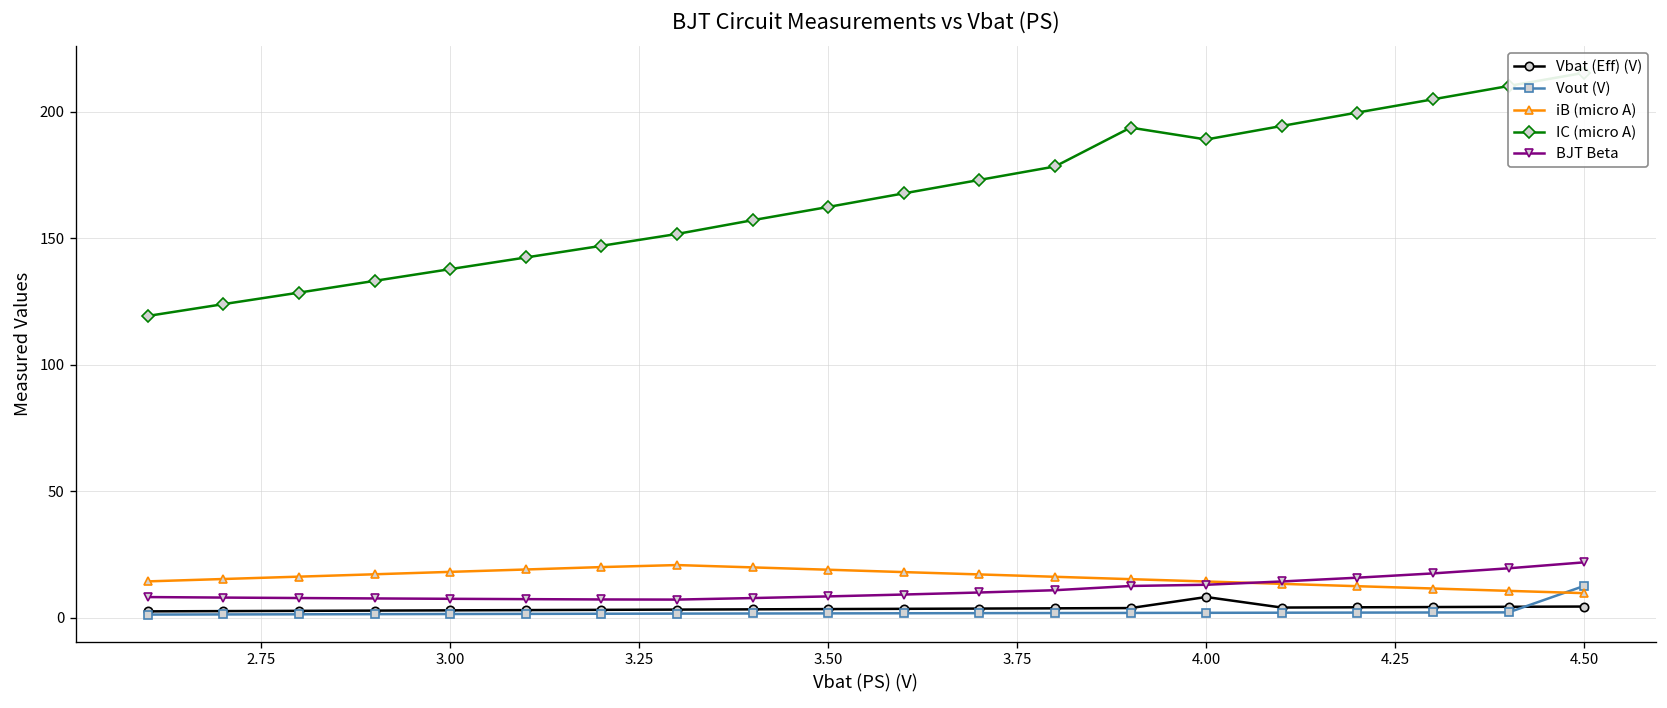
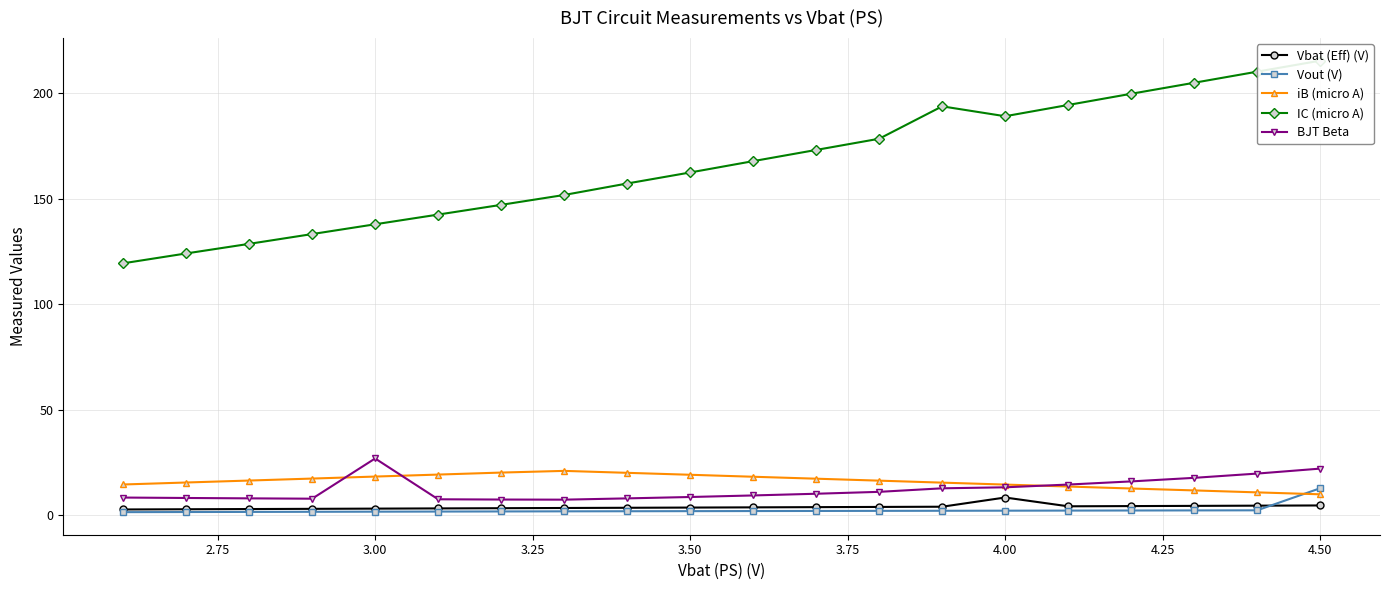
  {
    "Vbat (Eff) (V)": {
      "3.00": 3,
      "3.50": 4,
      "4.00": 8,
      "4.50": 5
    },
    "Vout (V)": {
      "3.00": 2,
      "3.50": 2,
      "4.00": 2,
      "4.50": 13
    },
    "iB (micro A)": {
      "3.00": 18,
      "3.50": 19,
      "4.00": 14,
      "4.50": 10
    },
    "IC (micro A)": {
      "3.00": 138,
      "3.50": 162,
      "4.00": 189
    },
    "BJT Beta": {
-     "3.00": 8,
+     "3.00": 27,
      "3.50": 9,
      "4.00": 13,
      "4.50": 22
    }
  }
